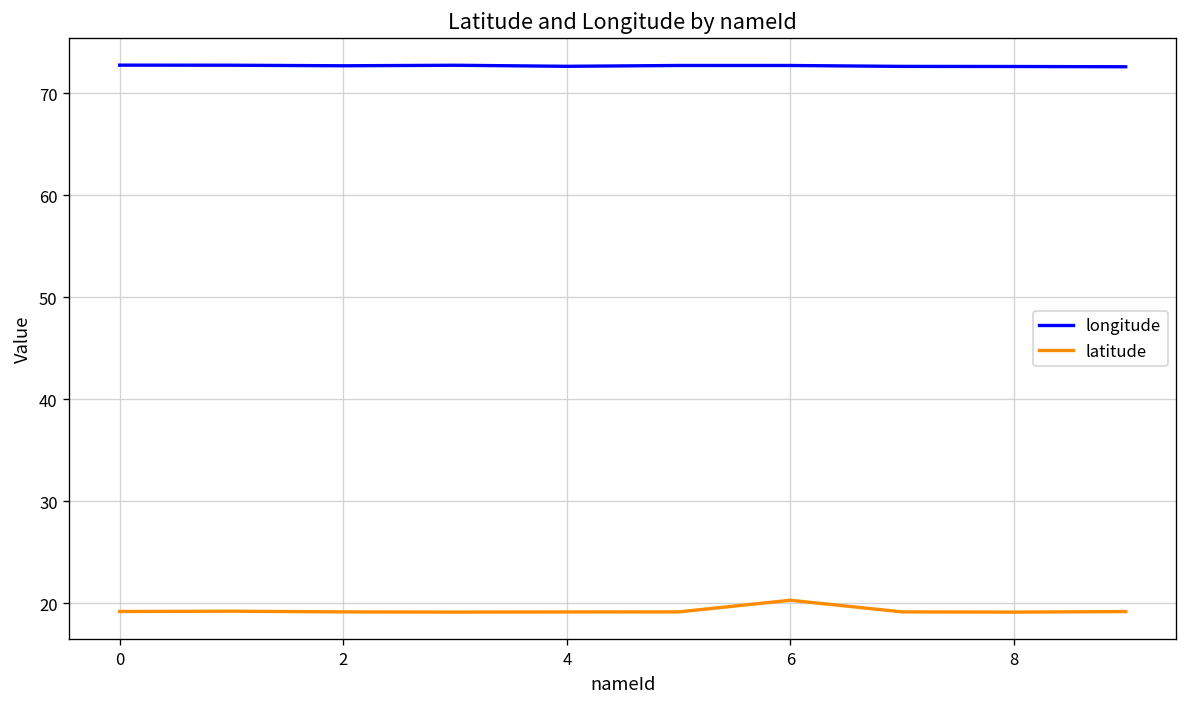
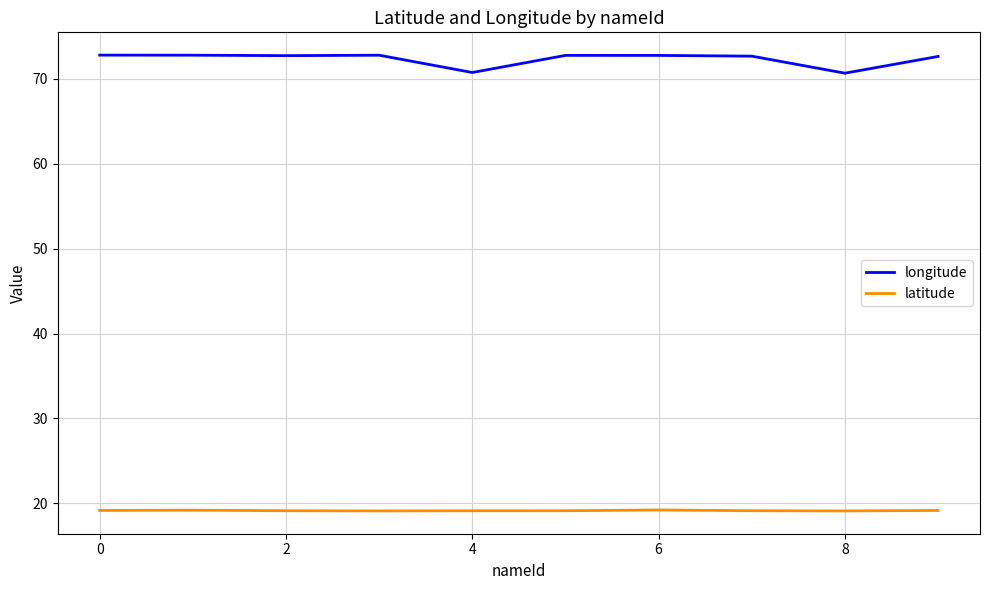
  {
    "longitude": {
      "0": 73,
      "2": 73,
-     "4": 73,
+     "4": 71,
      "6": 73,
-     "8": 73
+     "8": 71
    },
    "latitude": {
      "0": 19,
      "2": 19,
      "4": 19,
-     "6": 20,
+     "6": 19,
      "8": 19
    }
  }
